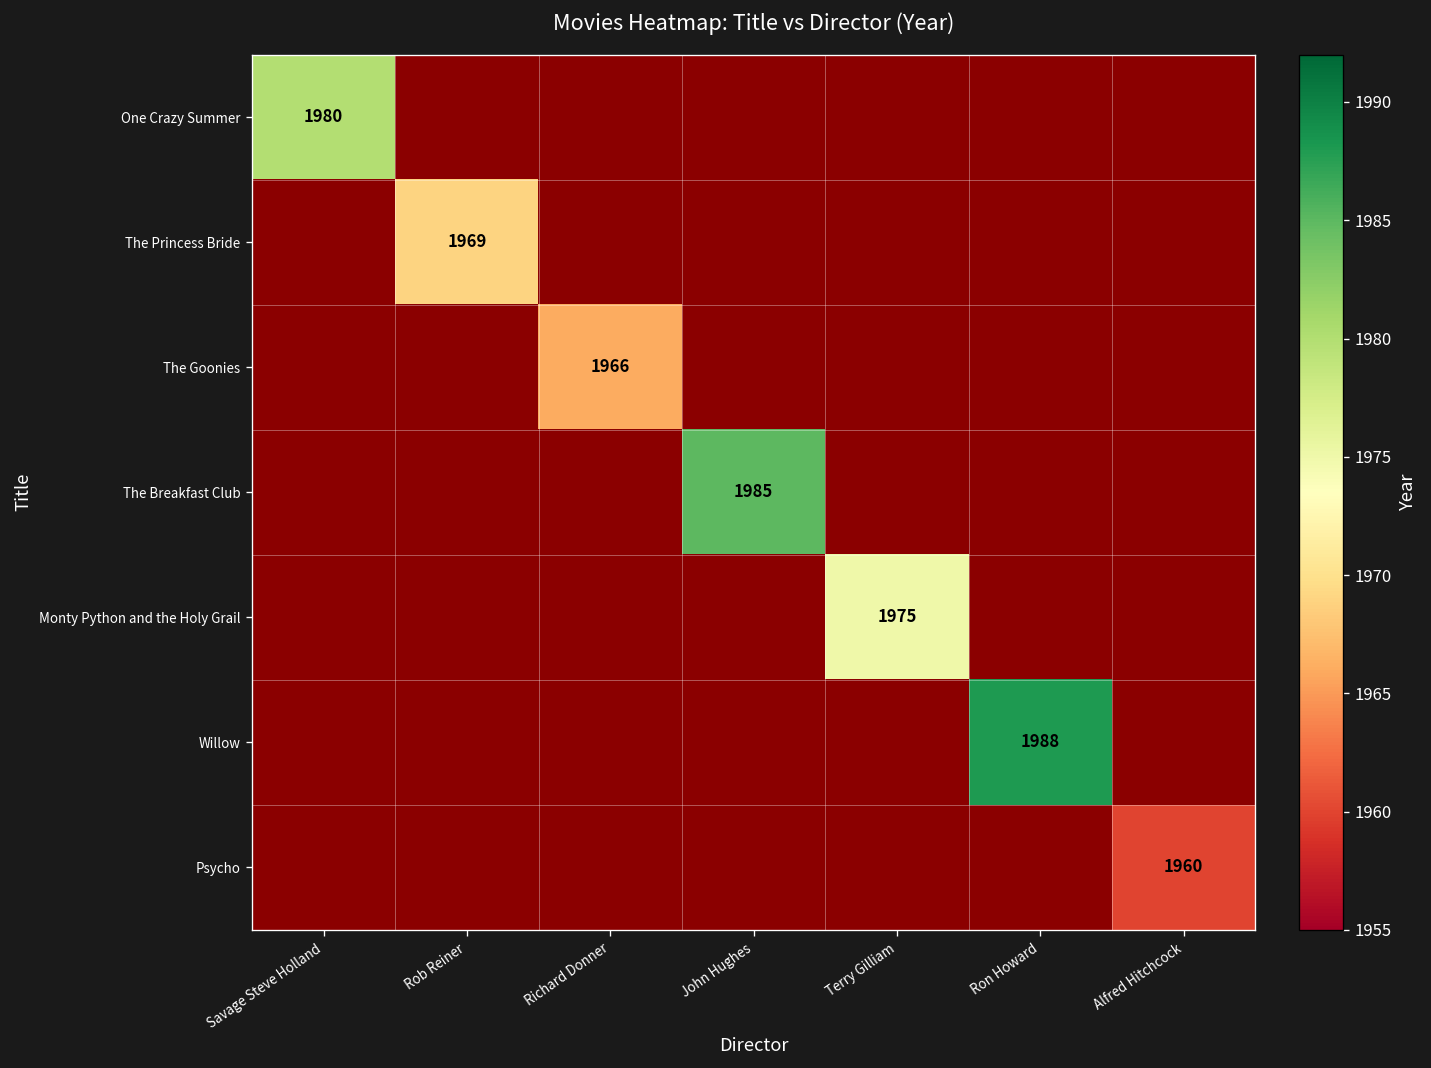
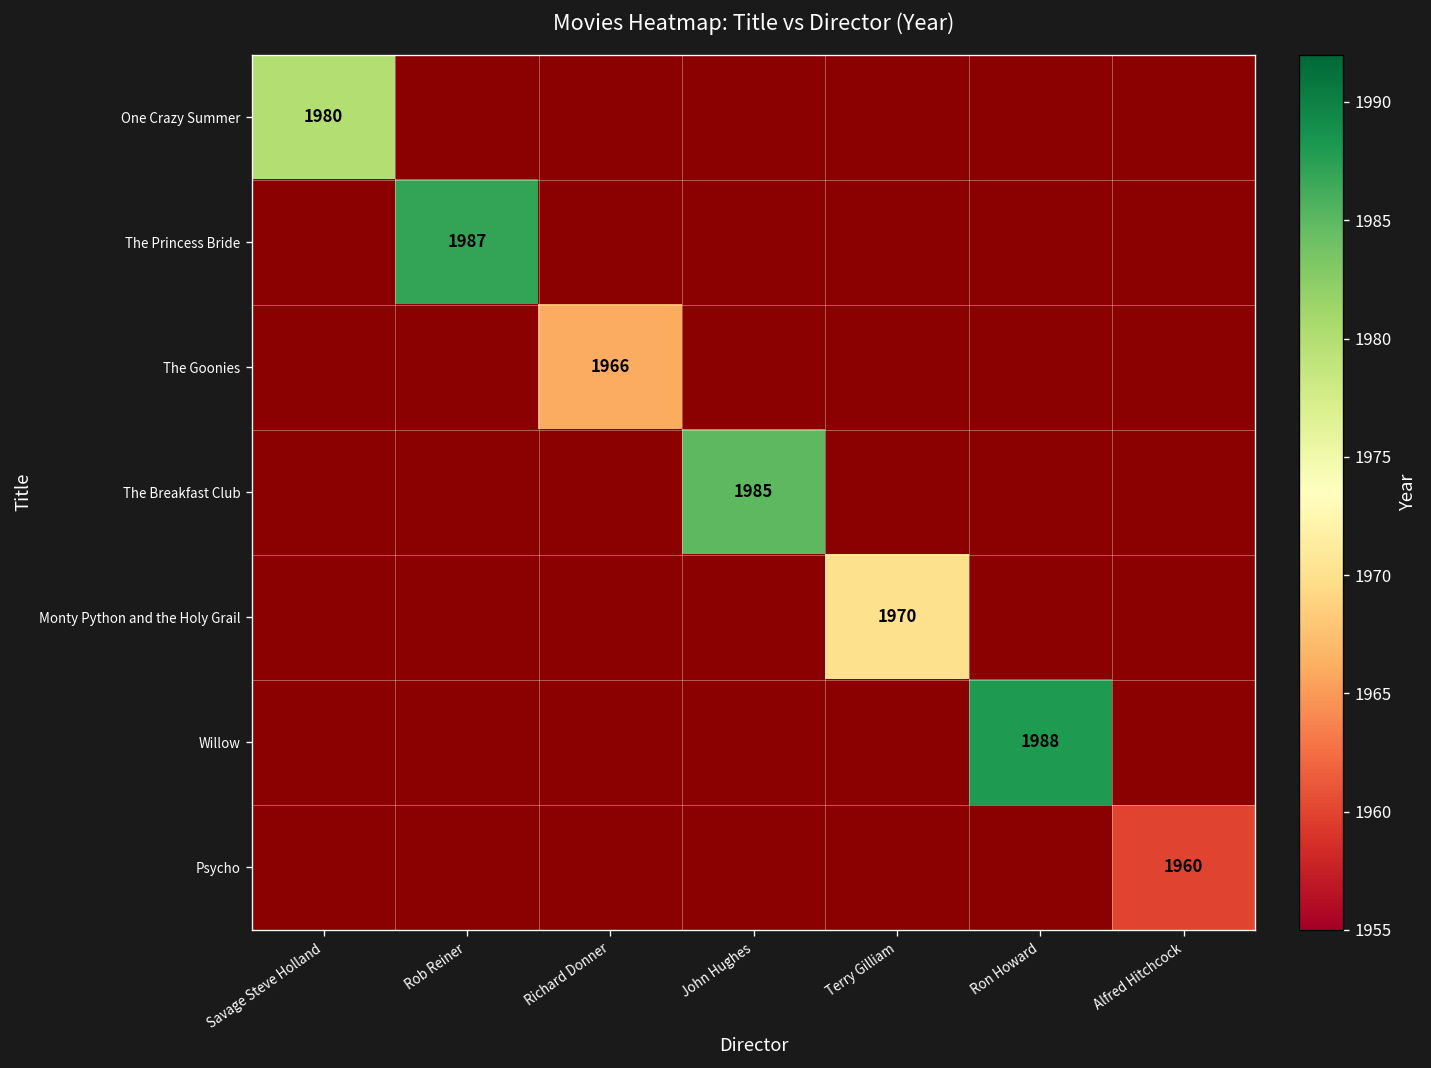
  {
    "One Crazy Summer": {
      "Savage Steve Holland": 1980
    },
    "The Princess Bride": {
-     "Rob Reiner": 1969
+     "Rob Reiner": 1987
    },
    "The Goonies": {
      "Richard Donner": 1966
    },
    "The Breakfast Club": {
      "John Hughes": 1985
    },
    "Monty Python and the Holy Grail": {
-     "Terry Gilliam": 1975
+     "Terry Gilliam": 1970
    },
    "Willow": {
      "Ron Howard": 1988
    },
    "Psycho": {
      "Alfred Hitchcock": 1960
    }
  }
